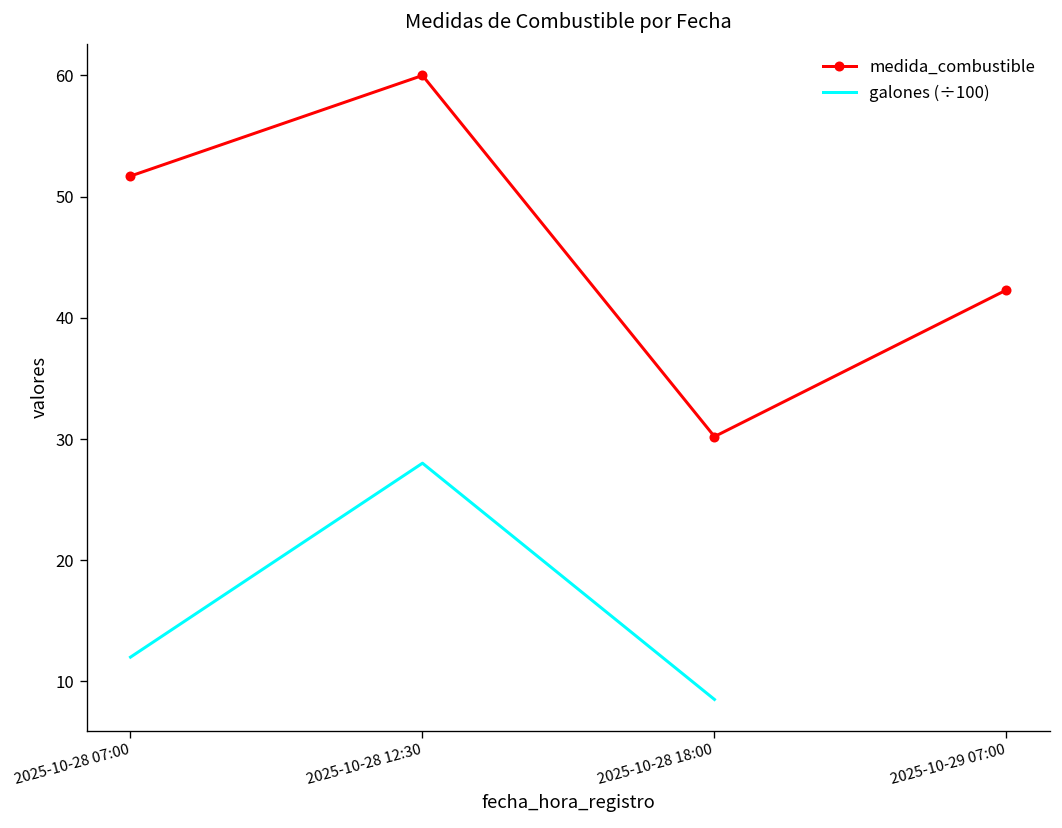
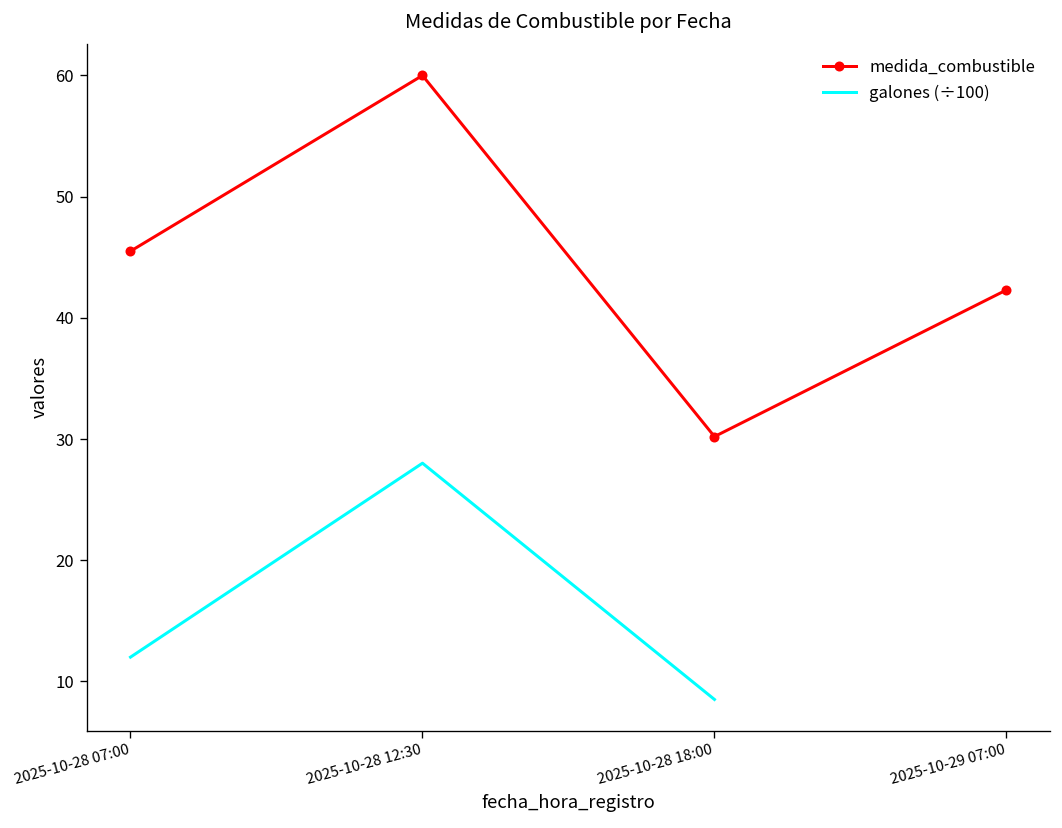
  {
    "medida_combustible": {
-     "2025-10-28 07:00": 51.7,
+     "2025-10-28 07:00": 45.5,
      "2025-10-28 12:30": 60.0,
      "2025-10-28 18:00": 30.2,
      "2025-10-29 07:00": 42.3
    },
    "galones (÷100)": {
      "2025-10-28 07:00": 12.0,
      "2025-10-28 12:30": 28.0,
      "2025-10-28 18:00": 8.5
    }
  }
